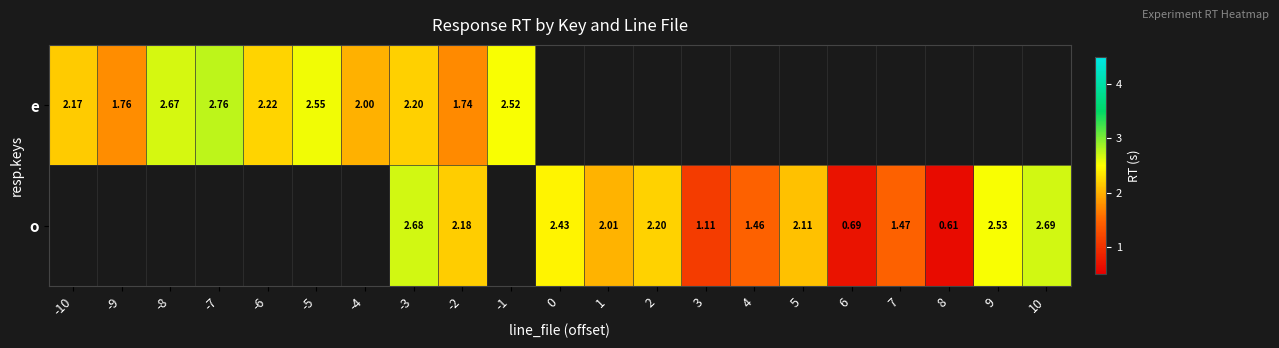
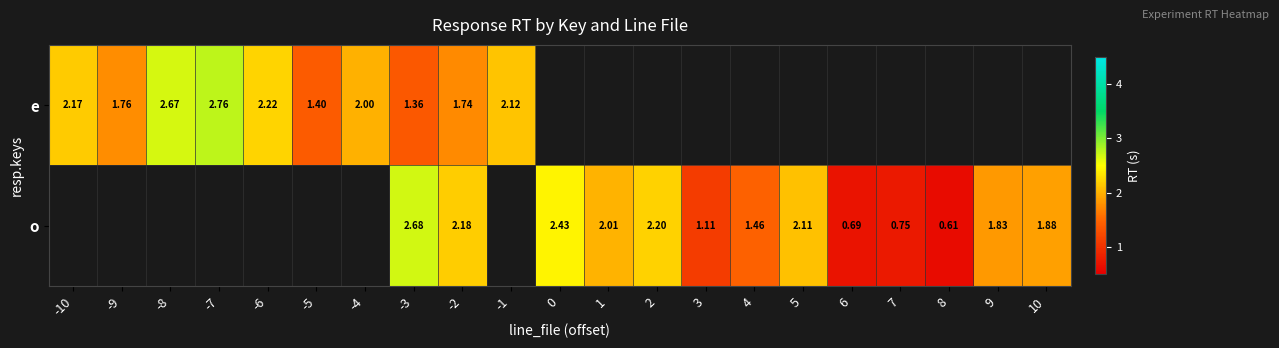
  {
    "e": {
      "-10": 2.17,
      "-9": 1.76,
      "-8": 2.67,
      "-7": 2.76,
      "-6": 2.22,
-     "-5": 2.55,
+     "-5": 1.40,
      "-4": 2.00,
-     "-3": 2.20,
+     "-3": 1.36,
      "-2": 1.74,
-     "-1": 2.52
+     "-1": 2.12
    },
    "o": {
      "-3": 2.68,
      "-2": 2.18,
      "0": 2.43,
      "1": 2.01,
      "2": 2.20,
      "3": 1.11,
      "4": 1.46,
      "5": 2.11,
      "6": 0.69,
-     "7": 1.47,
+     "7": 0.75,
      "8": 0.61,
-     "9": 2.53,
-     "10": 2.69
+     "9": 1.83,
+     "10": 1.88
    }
  }
